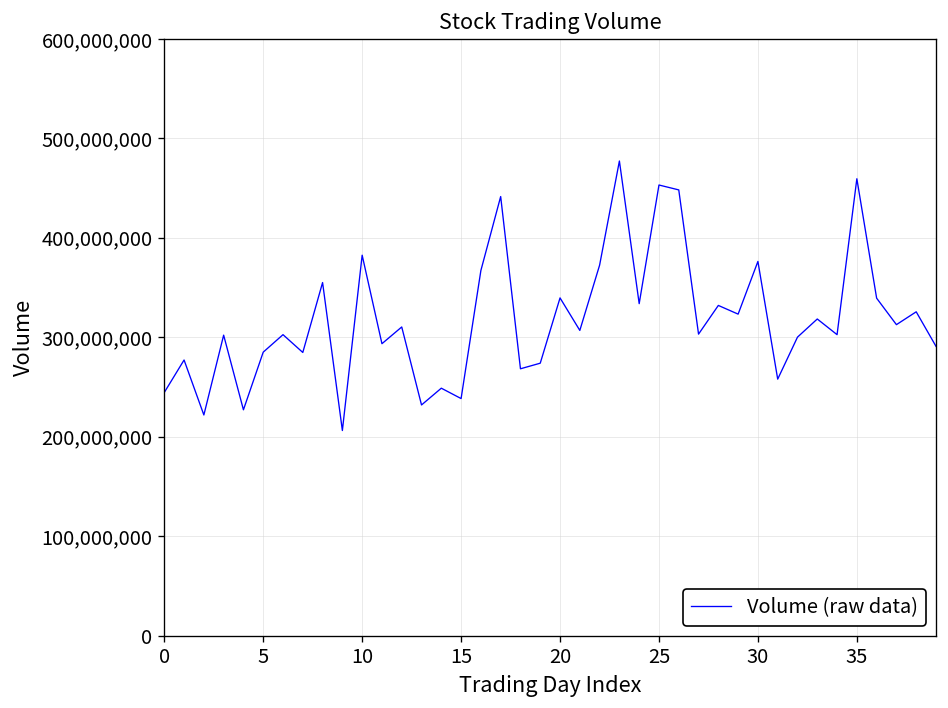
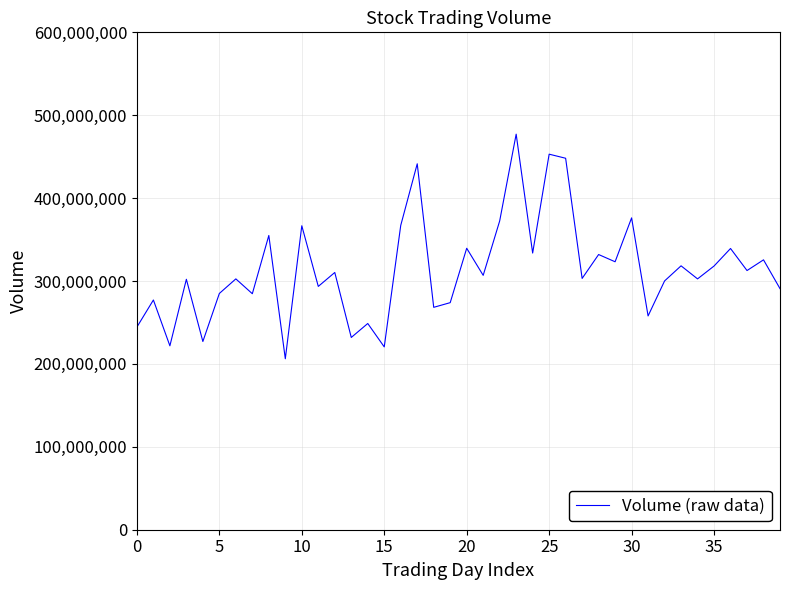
  {
    "0": "240,000,000",
    "5": "290,000,000",
-   "10": "380,000,000",
-   "15": "240,000,000",
+   "10": "370,000,000",
+   "15": "220,000,000",
    "20": "340,000,000",
    "25": "450,000,000",
    "30": "380,000,000",
-   "35": "460,000,000"
+   "35": "320,000,000"
  }
